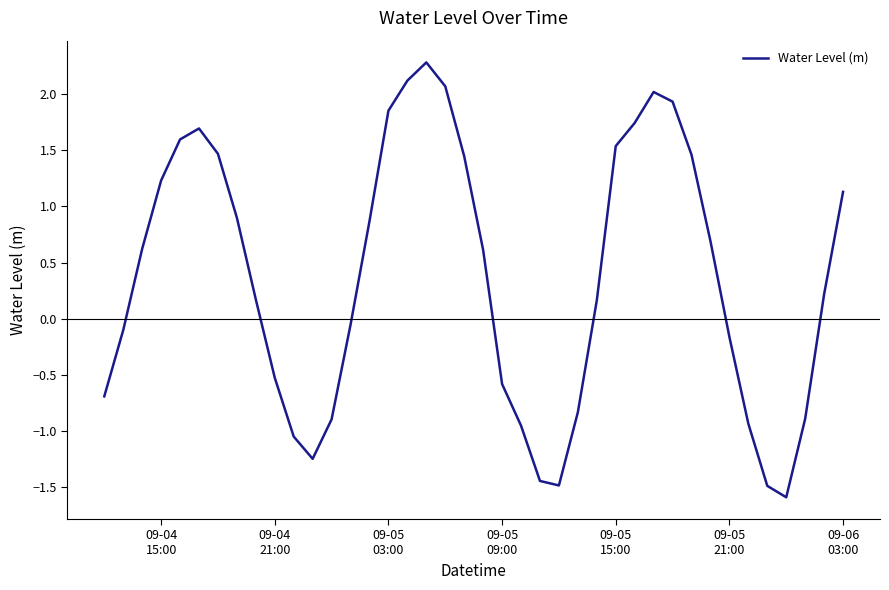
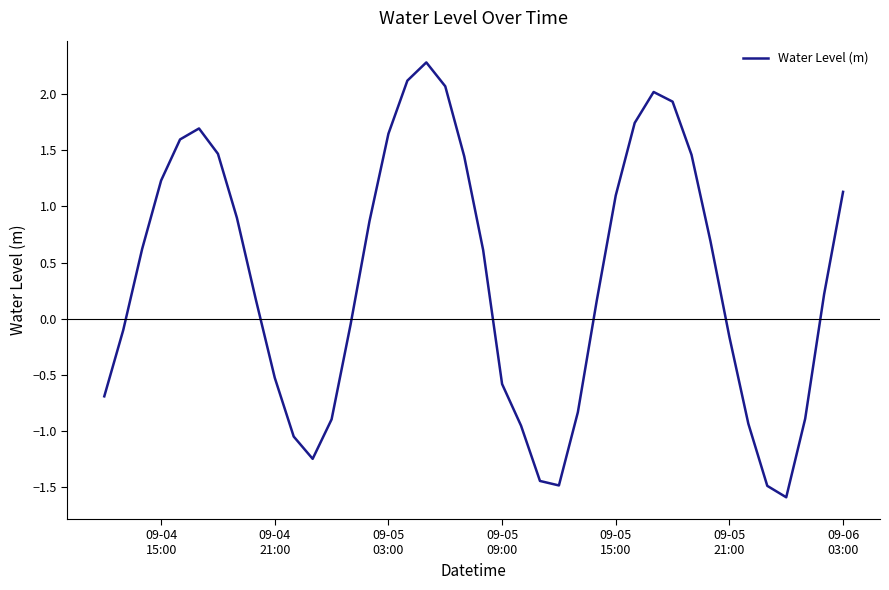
  {
    "09-04 15:00": 1.23,
    "09-04 21:00": -0.53,
-   "09-05 03:00": 1.85,
+   "09-05 03:00": 1.65,
    "09-05 09:00": -0.58,
-   "09-05 15:00": 1.54,
+   "09-05 15:00": 1.10,
    "09-05 21:00": -0.16,
    "09-06 03:00": 1.13
  }
